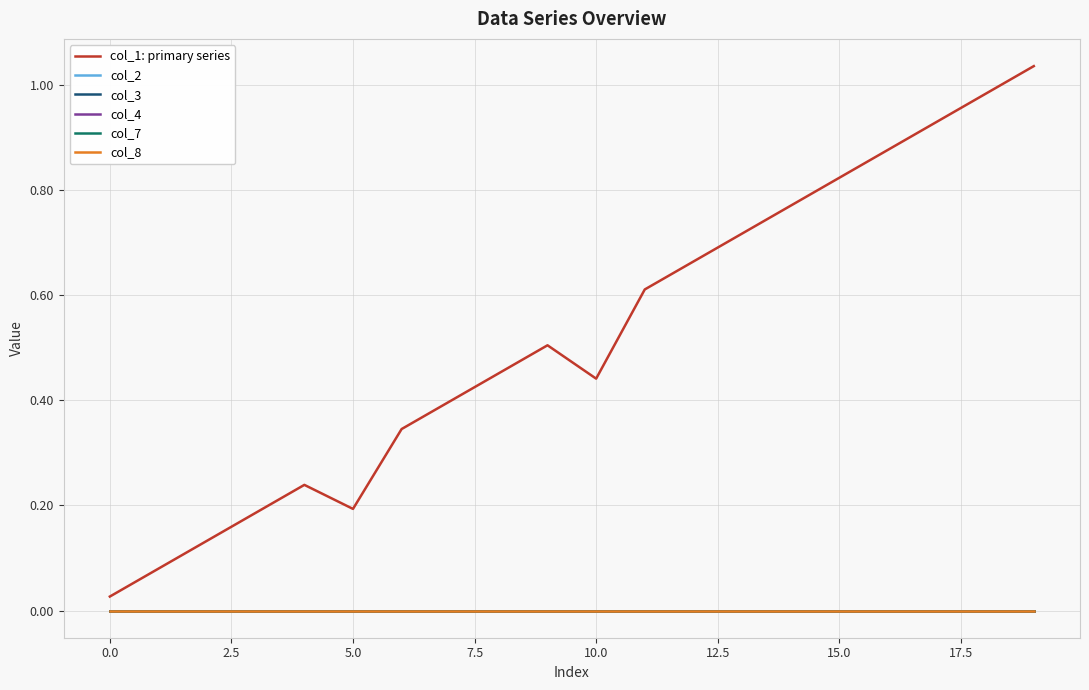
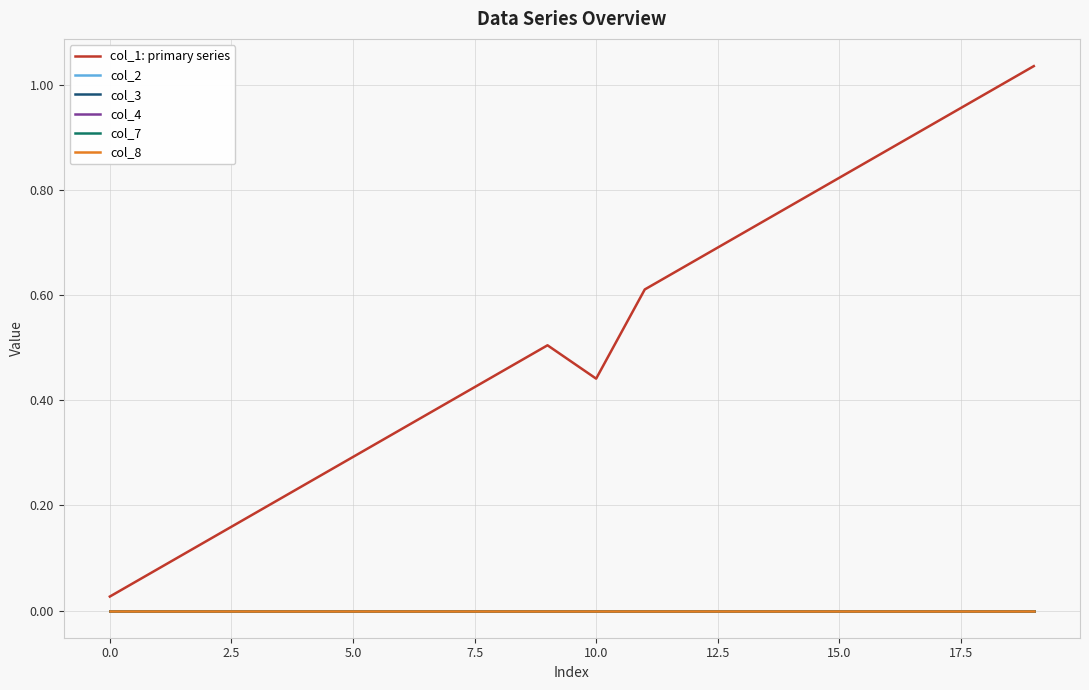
  {
    "col_1: primary series": {
      "0.0": 0.03,
-     "5.0": 0.19,
+     "5.0": 0.29,
      "10.0": 0.44,
      "15.0": 0.82
    },
    "col_8": {
      "0.0": 0.00,
      "5.0": 0.00,
      "10.0": 0.00,
      "15.0": 0.00
    }
  }
